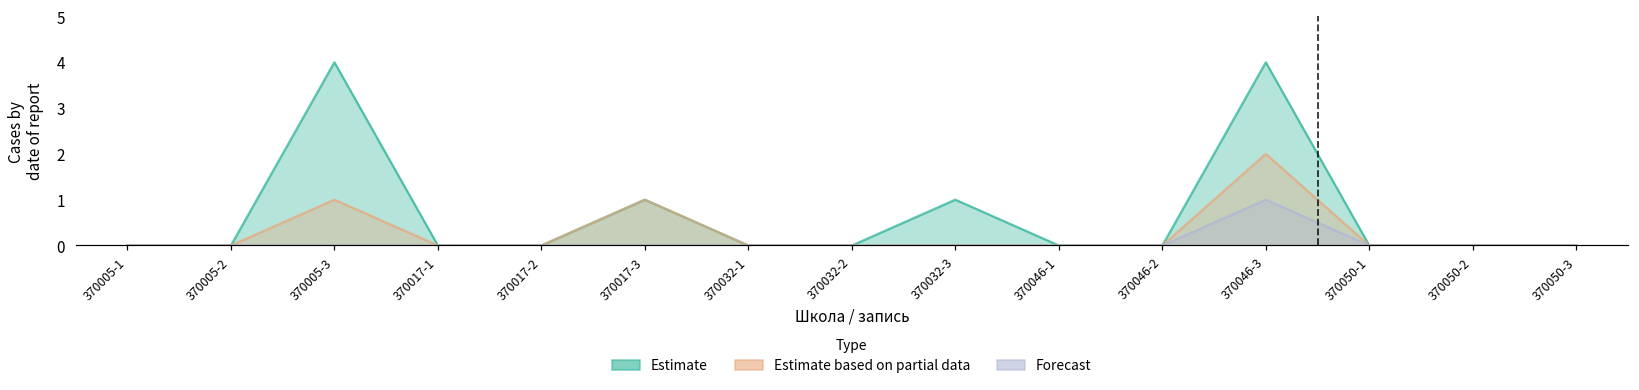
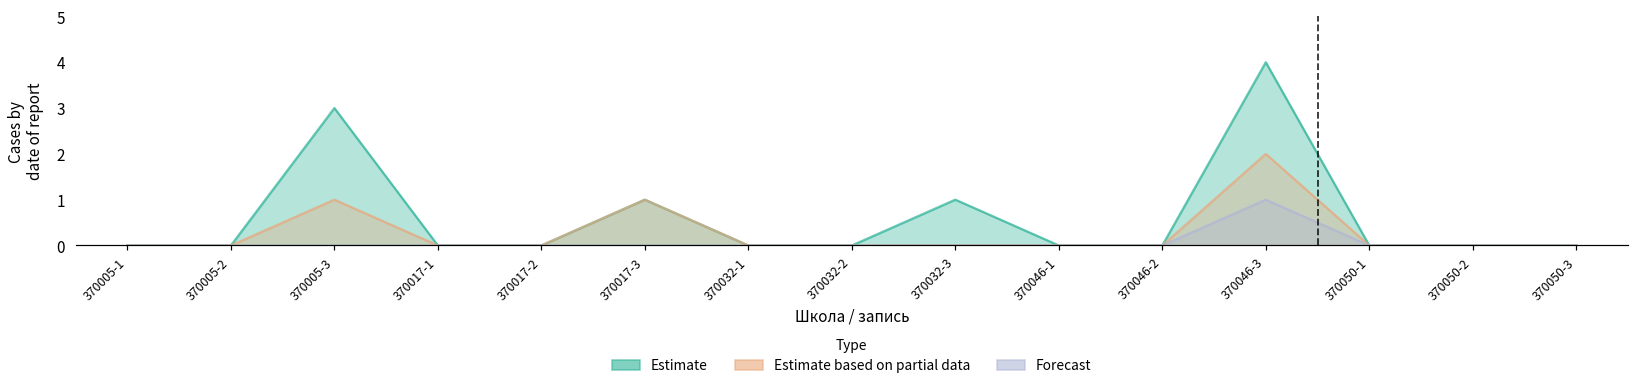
  {
    "Estimate": {
-     "370005-3": 4,
+     "370005-3": 3,
      "370032-3": 1,
      "370046-3": 4
    }
  }
